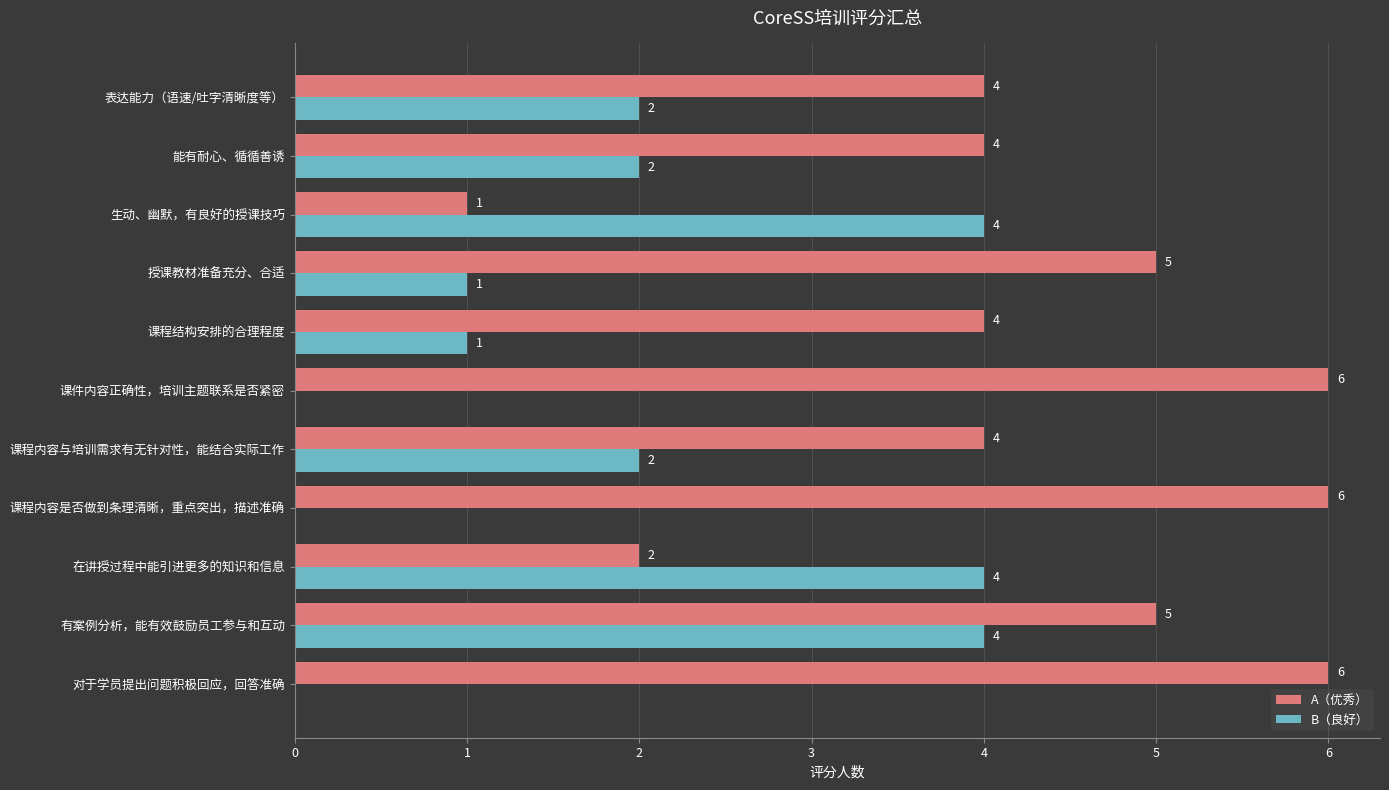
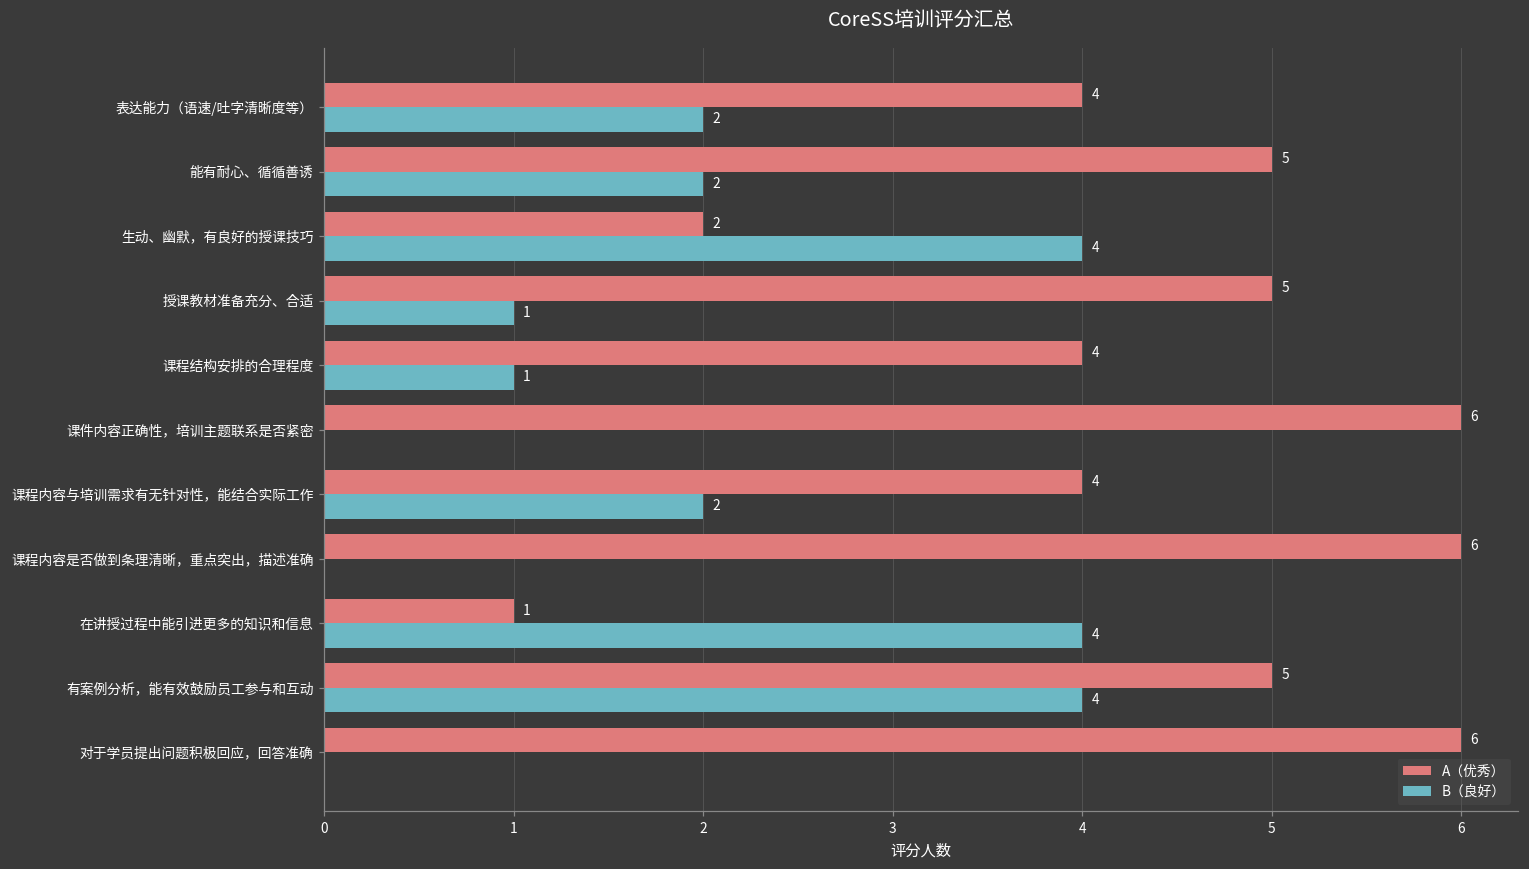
  {
    "A（优秀）": {
      "表达能力（语速/吐字清晰度等）": 4,
-     "能有耐心、循循善诱": 4,
-     "生动、幽默，有良好的授课技巧": 1,
+     "能有耐心、循循善诱": 5,
+     "生动、幽默，有良好的授课技巧": 2,
      "授课教材准备充分、合适": 5,
      "课程结构安排的合理程度": 4,
      "课件内容正确性，培训主题联系是否紧密": 6,
      "课程内容与培训需求有无针对性，能结合实际工作": 4,
      "课程内容是否做到条理清晰，重点突出，描述准确": 6,
-     "在讲授过程中能引进更多的知识和信息": 2,
+     "在讲授过程中能引进更多的知识和信息": 1,
      "有案例分析，能有效鼓励员工参与和互动": 5,
      "对于学员提出问题积极回应，回答准确": 6
    },
    "B（良好）": {
      "表达能力（语速/吐字清晰度等）": 2,
      "能有耐心、循循善诱": 2,
      "生动、幽默，有良好的授课技巧": 4,
      "授课教材准备充分、合适": 1,
      "课程结构安排的合理程度": 1,
      "课程内容与培训需求有无针对性，能结合实际工作": 2,
      "在讲授过程中能引进更多的知识和信息": 4,
      "有案例分析，能有效鼓励员工参与和互动": 4
    }
  }
